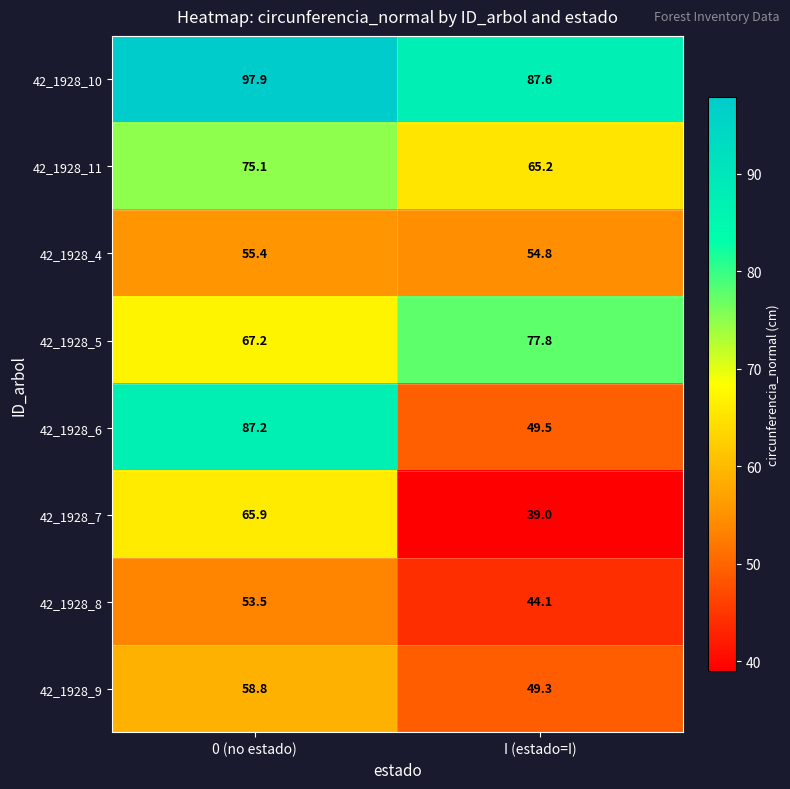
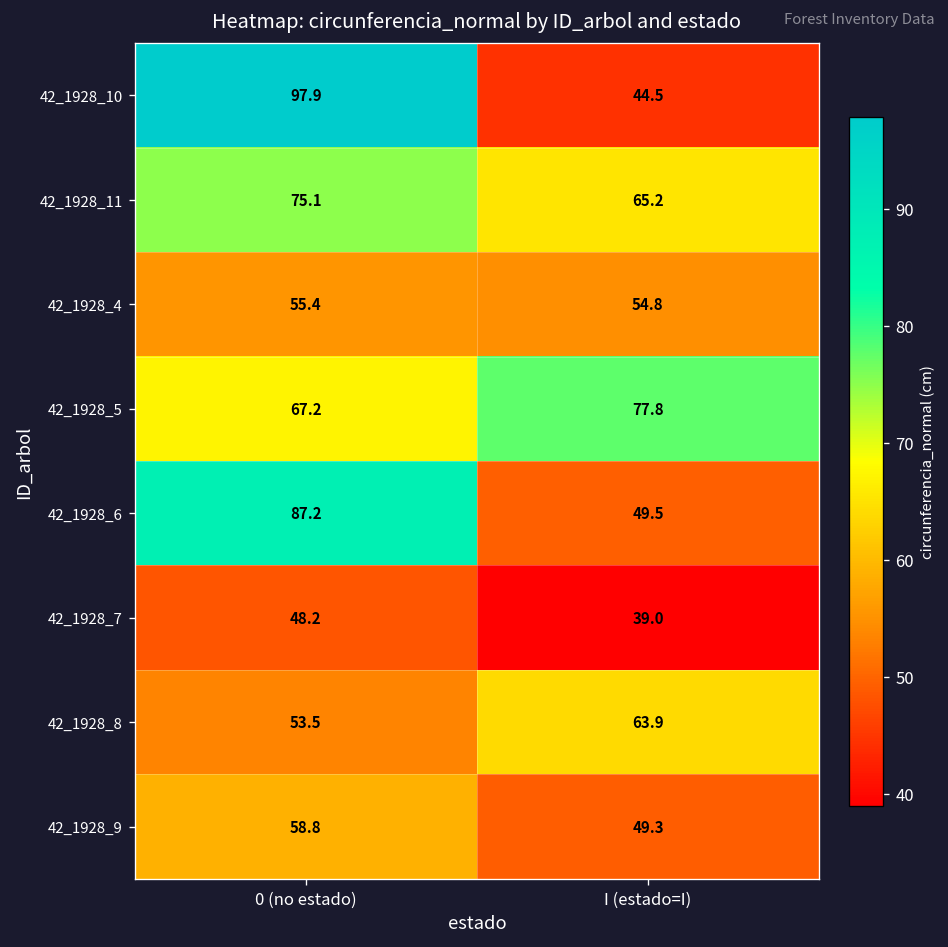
  {
    "42_1928_10": {
      "0 (no estado)": 97.9,
-     "I (estado=I)": 87.6
+     "I (estado=I)": 44.5
    },
    "42_1928_11": {
      "0 (no estado)": 75.1,
      "I (estado=I)": 65.2
    },
    "42_1928_4": {
      "0 (no estado)": 55.4,
      "I (estado=I)": 54.8
    },
    "42_1928_5": {
      "0 (no estado)": 67.2,
      "I (estado=I)": 77.8
    },
    "42_1928_6": {
      "0 (no estado)": 87.2,
      "I (estado=I)": 49.5
    },
    "42_1928_7": {
-     "0 (no estado)": 65.9,
+     "0 (no estado)": 48.2,
      "I (estado=I)": 39.0
    },
    "42_1928_8": {
      "0 (no estado)": 53.5,
-     "I (estado=I)": 44.1
+     "I (estado=I)": 63.9
    },
    "42_1928_9": {
      "0 (no estado)": 58.8,
      "I (estado=I)": 49.3
    }
  }
